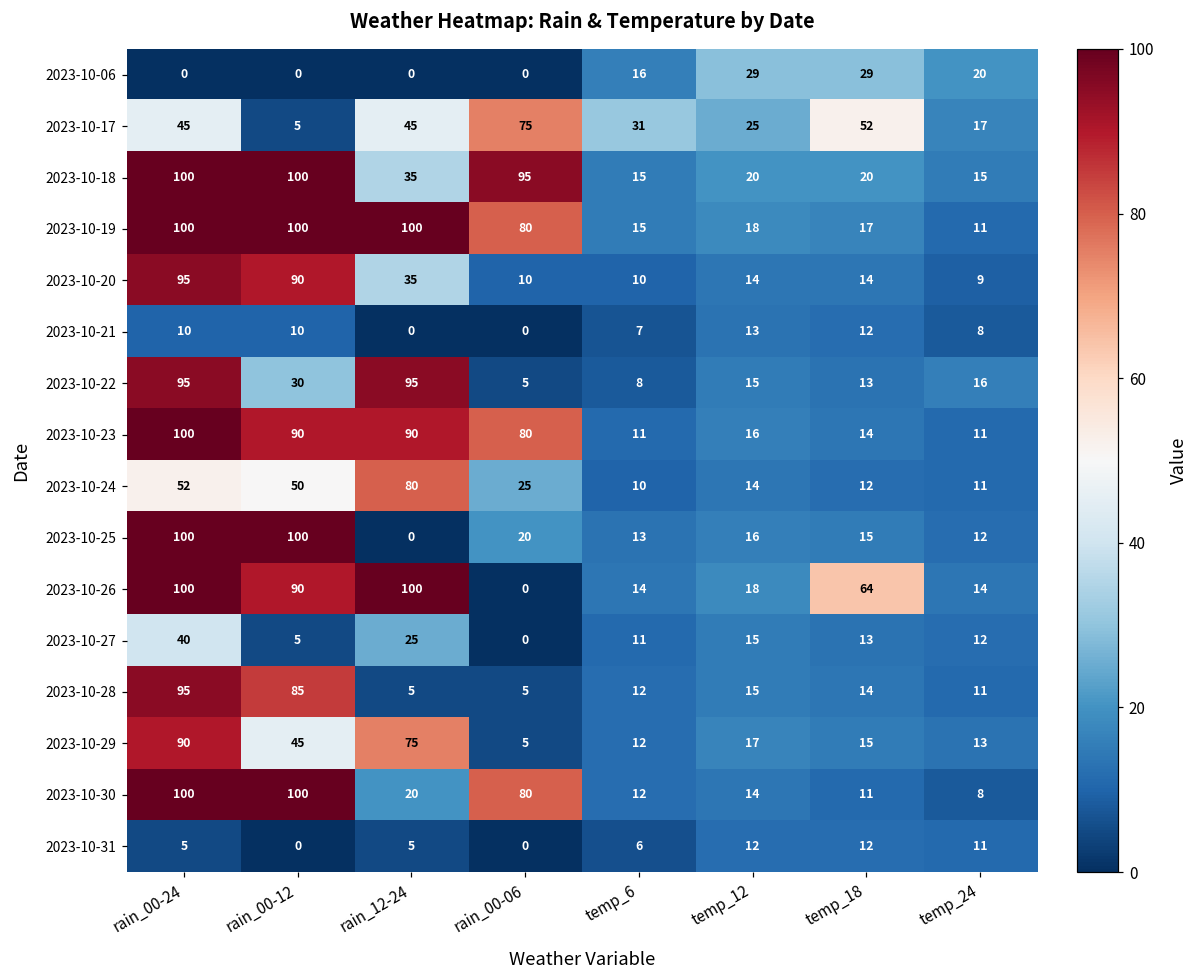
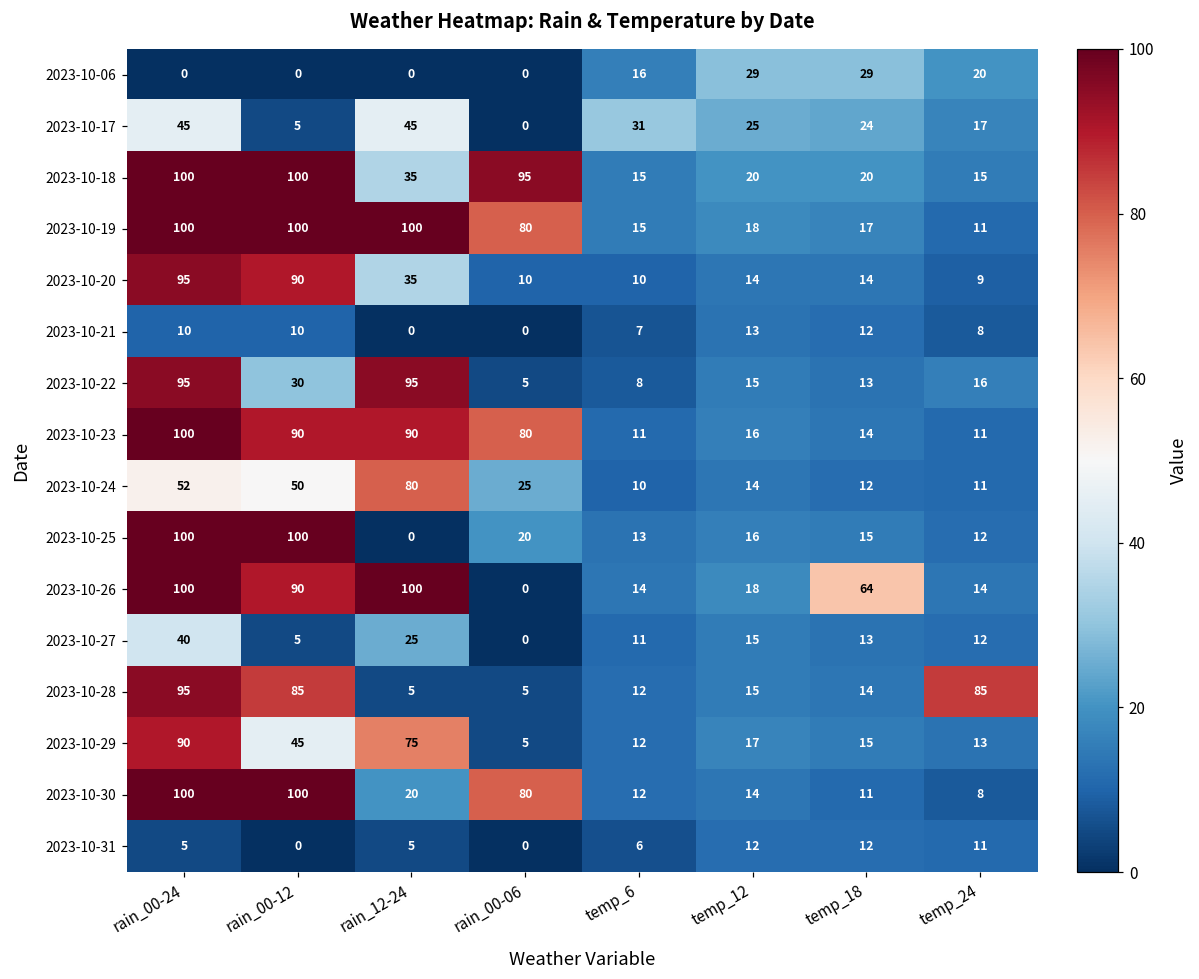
  {
    "2023-10-06": {
      "rain_00-24": 0,
      "rain_00-12": 0,
      "rain_12-24": 0,
      "rain_00-06": 0,
      "temp_6": 16,
      "temp_12": 29,
      "temp_18": 29,
      "temp_24": 20
    },
    "2023-10-17": {
      "rain_00-24": 45,
      "rain_00-12": 5,
      "rain_12-24": 45,
-     "rain_00-06": 75,
+     "rain_00-06": 0,
      "temp_6": 31,
      "temp_12": 25,
-     "temp_18": 52,
+     "temp_18": 24,
      "temp_24": 17
    },
    "2023-10-18": {
      "rain_00-24": 100,
      "rain_00-12": 100,
      "rain_12-24": 35,
      "rain_00-06": 95,
      "temp_6": 15,
      "temp_12": 20,
      "temp_18": 20,
      "temp_24": 15
    },
    "2023-10-19": {
      "rain_00-24": 100,
      "rain_00-12": 100,
      "rain_12-24": 100,
      "rain_00-06": 80,
      "temp_6": 15,
      "temp_12": 18,
      "temp_18": 17,
      "temp_24": 11
    },
    "2023-10-20": {
      "rain_00-24": 95,
      "rain_00-12": 90,
      "rain_12-24": 35,
      "rain_00-06": 10,
      "temp_6": 10,
      "temp_12": 14,
      "temp_18": 14,
      "temp_24": 9
    },
    "2023-10-21": {
      "rain_00-24": 10,
      "rain_00-12": 10,
      "rain_12-24": 0,
      "rain_00-06": 0,
      "temp_6": 7,
      "temp_12": 13,
      "temp_18": 12,
      "temp_24": 8
    },
    "2023-10-22": {
      "rain_00-24": 95,
      "rain_00-12": 30,
      "rain_12-24": 95,
      "rain_00-06": 5,
      "temp_6": 8,
      "temp_12": 15,
      "temp_18": 13,
      "temp_24": 16
    },
    "2023-10-23": {
      "rain_00-24": 100,
      "rain_00-12": 90,
      "rain_12-24": 90,
      "rain_00-06": 80,
      "temp_6": 11,
      "temp_12": 16,
      "temp_18": 14,
      "temp_24": 11
    },
    "2023-10-24": {
      "rain_00-24": 52,
      "rain_00-12": 50,
      "rain_12-24": 80,
      "rain_00-06": 25,
      "temp_6": 10,
      "temp_12": 14,
      "temp_18": 12,
      "temp_24": 11
    },
    "2023-10-25": {
      "rain_00-24": 100,
      "rain_00-12": 100,
      "rain_12-24": 0,
      "rain_00-06": 20,
      "temp_6": 13,
      "temp_12": 16,
      "temp_18": 15,
      "temp_24": 12
    },
    "2023-10-26": {
      "rain_00-24": 100,
      "rain_00-12": 90,
      "rain_12-24": 100,
      "rain_00-06": 0,
      "temp_6": 14,
      "temp_12": 18,
      "temp_18": 64,
      "temp_24": 14
    },
    "2023-10-27": {
      "rain_00-24": 40,
      "rain_00-12": 5,
      "rain_12-24": 25,
      "rain_00-06": 0,
      "temp_6": 11,
      "temp_12": 15,
      "temp_18": 13,
      "temp_24": 12
    },
    "2023-10-28": {
      "rain_00-24": 95,
      "rain_00-12": 85,
      "rain_12-24": 5,
      "rain_00-06": 5,
      "temp_6": 12,
      "temp_12": 15,
      "temp_18": 14,
-     "temp_24": 11
+     "temp_24": 85
    },
    "2023-10-29": {
      "rain_00-24": 90,
      "rain_00-12": 45,
      "rain_12-24": 75,
      "rain_00-06": 5,
      "temp_6": 12,
      "temp_12": 17,
      "temp_18": 15,
      "temp_24": 13
    },
    "2023-10-30": {
      "rain_00-24": 100,
      "rain_00-12": 100,
      "rain_12-24": 20,
      "rain_00-06": 80,
      "temp_6": 12,
      "temp_12": 14,
      "temp_18": 11,
      "temp_24": 8
    },
    "2023-10-31": {
      "rain_00-24": 5,
      "rain_00-12": 0,
      "rain_12-24": 5,
      "rain_00-06": 0,
      "temp_6": 6,
      "temp_12": 12,
      "temp_18": 12,
      "temp_24": 11
    }
  }
